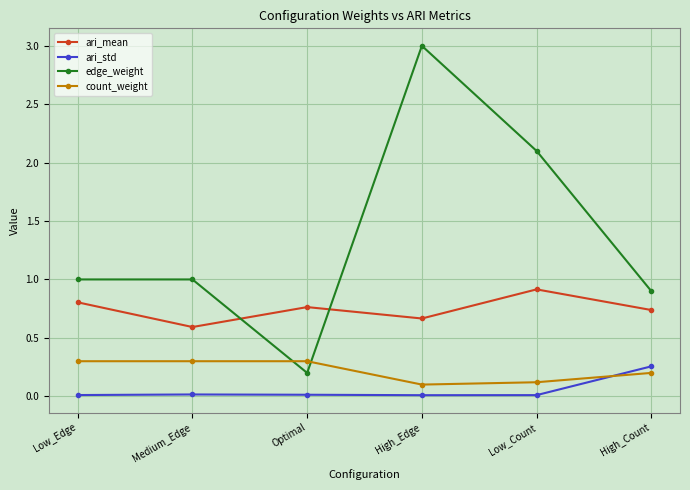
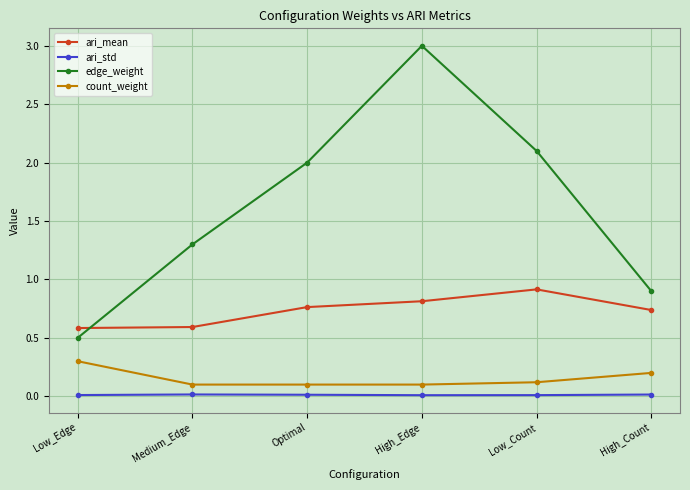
  {
    "ari_mean": {
-     "Low_Edge": 0.80,
+     "Low_Edge": 0.58,
      "Medium_Edge": 0.59,
      "Optimal": 0.76,
-     "High_Edge": 0.67,
+     "High_Edge": 0.81,
      "Low_Count": 0.91,
      "High_Count": 0.74
    },
    "ari_std": {
      "Low_Edge": 0.01,
      "Medium_Edge": 0.02,
      "Optimal": 0.01,
      "High_Edge": 0.01,
      "Low_Count": 0.01,
-     "High_Count": 0.26
+     "High_Count": 0.01
    },
    "edge_weight": {
-     "Low_Edge": 1.0,
-     "Medium_Edge": 1.0,
-     "Optimal": 0.2,
+     "Low_Edge": 0.5,
+     "Medium_Edge": 1.3,
+     "Optimal": 2.0,
      "High_Edge": 3.0,
      "Low_Count": 2.1,
      "High_Count": 0.9
    },
    "count_weight": {
      "Low_Edge": 0.3,
-     "Medium_Edge": 0.3,
-     "Optimal": 0.3,
+     "Medium_Edge": 0.1,
+     "Optimal": 0.1,
      "High_Edge": 0.1,
      "Low_Count": 0.1,
      "High_Count": 0.2
    }
  }
